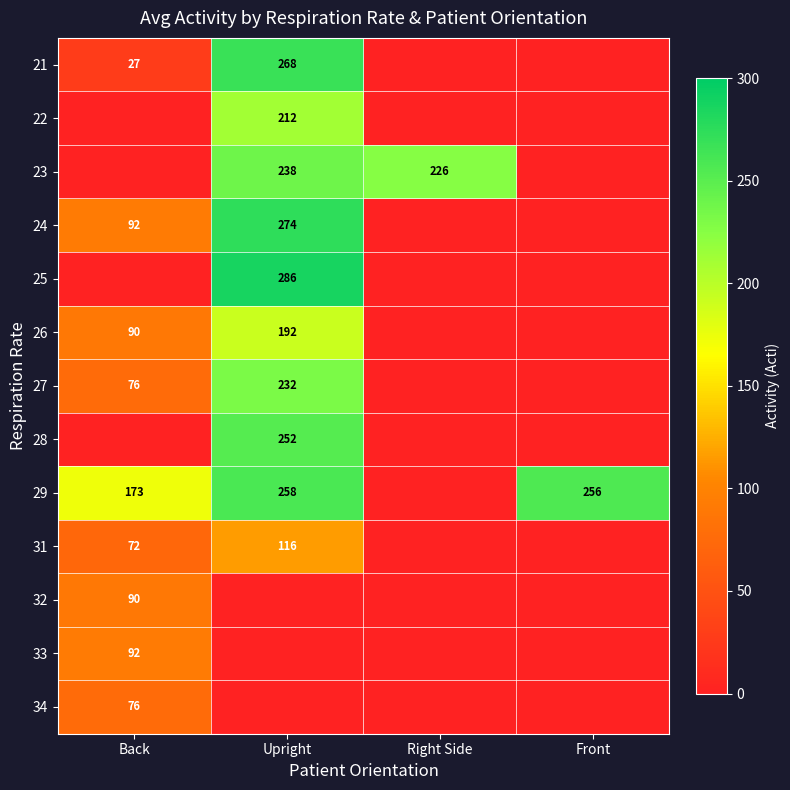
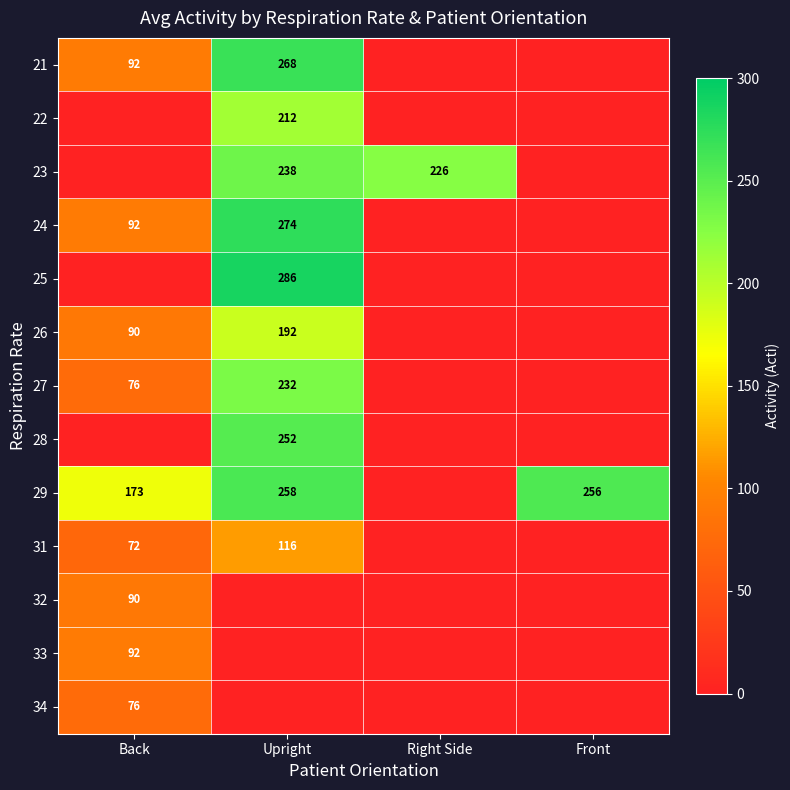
  {
    "21": {
-     "Back": 27,
+     "Back": 92,
      "Upright": 268
    },
    "22": {
      "Upright": 212
    },
    "23": {
      "Upright": 238,
      "Right Side": 226
    },
    "24": {
      "Back": 92,
      "Upright": 274
    },
    "25": {
      "Upright": 286
    },
    "26": {
      "Back": 90,
      "Upright": 192
    },
    "27": {
      "Back": 76,
      "Upright": 232
    },
    "28": {
      "Upright": 252
    },
    "29": {
      "Back": 173,
      "Upright": 258,
      "Front": 256
    },
    "31": {
      "Back": 72,
      "Upright": 116
    },
    "32": {
      "Back": 90
    },
    "33": {
      "Back": 92
    },
    "34": {
      "Back": 76
    }
  }
